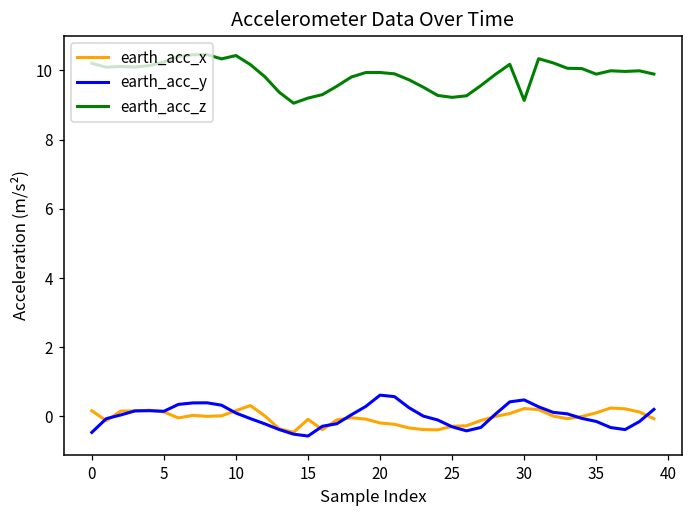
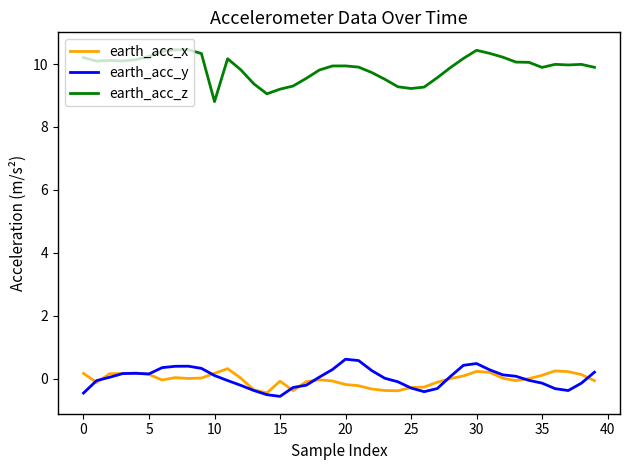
  {
    "earth_acc_x": {
      "0": 0.2,
      "15": -0.1,
      "20": -0.2,
      "30": 0.2,
      "35": 0.1
    },
    "earth_acc_y": {
      "0": -0.5,
      "15": -0.6,
      "20": 0.6,
      "30": 0.5,
      "35": -0.1
    },
    "earth_acc_z": {
-     "10": 10.4,
+     "10": 8.8,
      "15": 9.2,
      "20": 9.9,
      "25": 9.2,
-     "30": 9.1,
+     "30": 10.4,
      "35": 9.9
    }
  }
